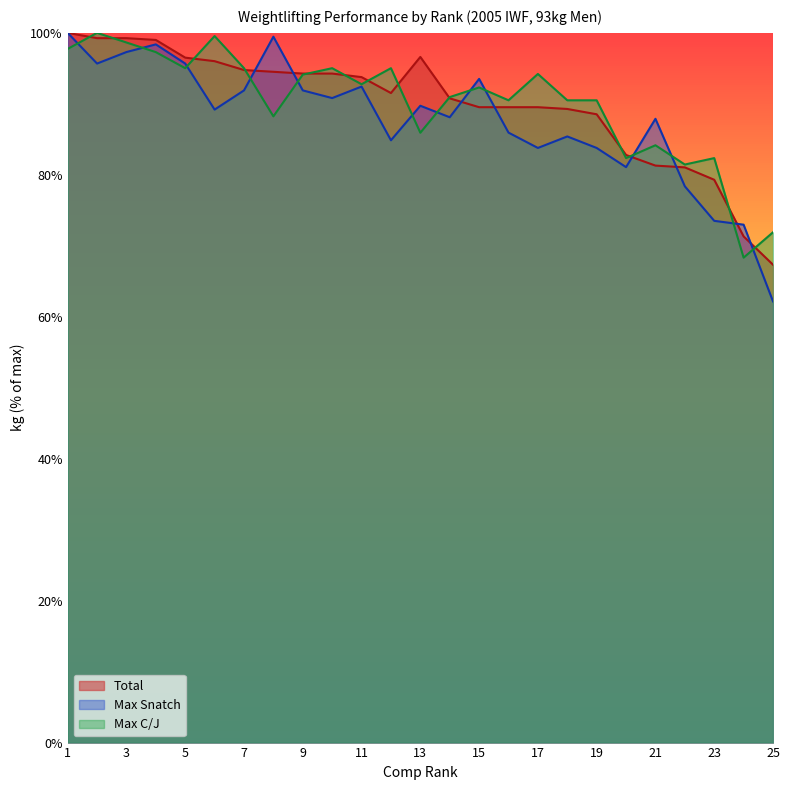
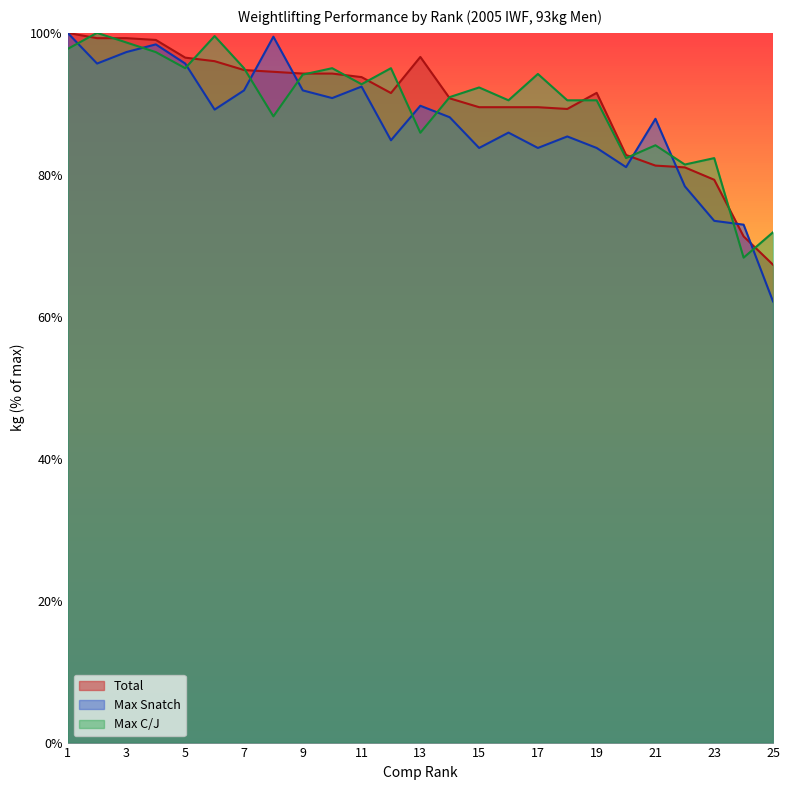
  {
    "Total": {
      "3": "99%",
      "5": "97%",
      "11": "94%",
      "13": "97%",
      "15": "90%",
      "17": "90%",
-     "19": "89%",
+     "19": "92%",
      "21": "81%",
      "23": "79%",
      "25": "67%"
    },
    "Max Snatch": {
      "3": "97%",
      "5": "96%",
      "7": "92%",
      "9": "92%",
      "13": "90%",
-     "15": "94%",
+     "15": "84%",
      "17": "84%",
      "19": "84%",
      "21": "88%",
      "23": "74%",
      "25": "62%"
    },
    "Max C/J": {
      "1": "98%",
      "3": "99%",
      "5": "95%",
      "13": "86%",
      "15": "92%",
      "17": "94%",
      "19": "90%",
      "21": "84%",
      "23": "82%",
      "25": "72%"
    }
  }
